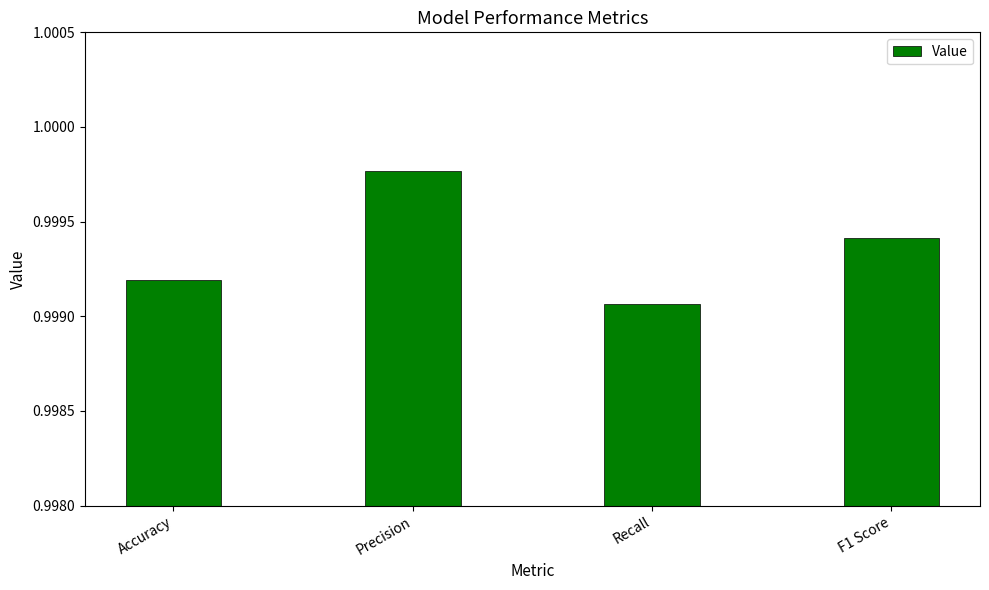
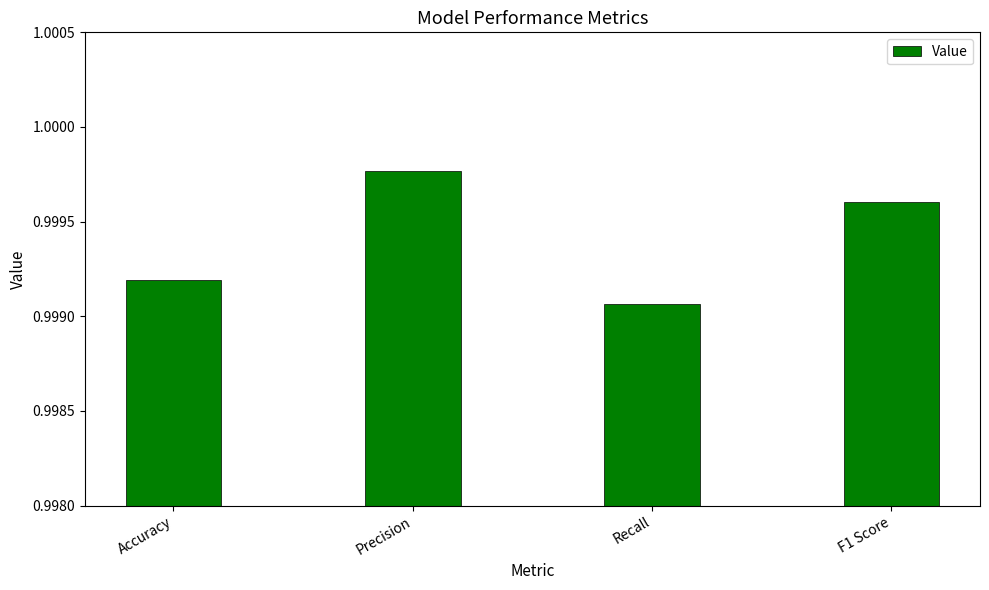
  {
    "Accuracy": 0.99919,
    "Precision": 0.99977,
    "Recall": 0.99906,
-   "F1 Score": 0.99941
+   "F1 Score": 0.99960
  }
